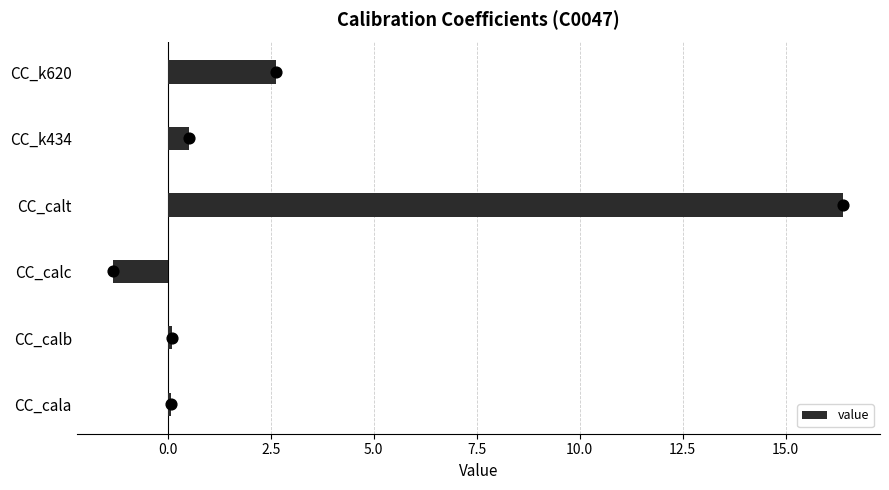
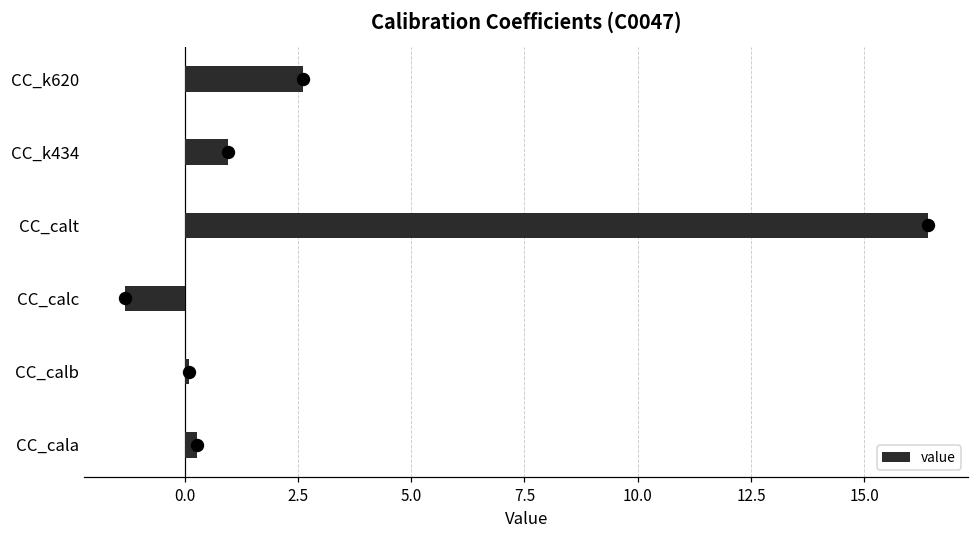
  {
    "CC_k620": 2.6,
-   "CC_k434": 0.5,
+   "CC_k434": 1.0,
    "CC_calt": 16.4,
    "CC_calc": -1.3,
    "CC_calb": 0.1,
-   "CC_cala": 0.1
+   "CC_cala": 0.3
  }
